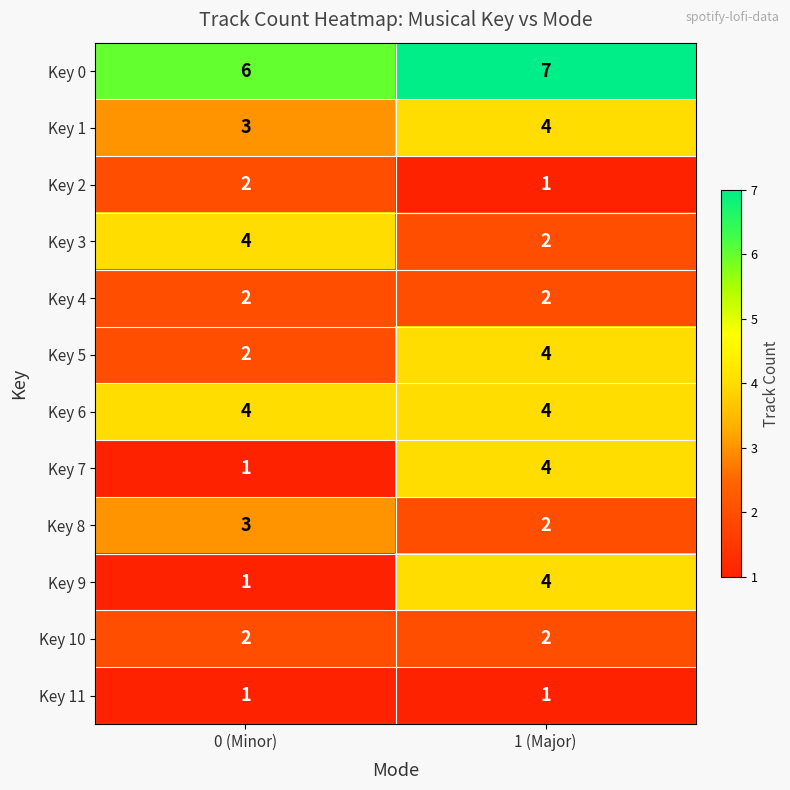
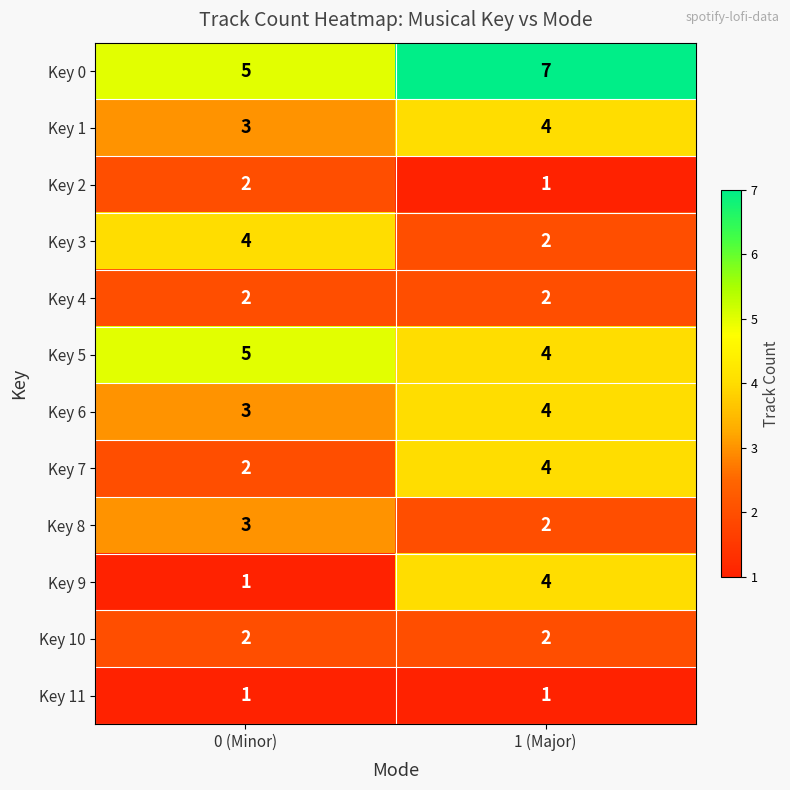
  {
    "Key 0": {
-     "0 (Minor)": 6,
+     "0 (Minor)": 5,
      "1 (Major)": 7
    },
    "Key 1": {
      "0 (Minor)": 3,
      "1 (Major)": 4
    },
    "Key 2": {
      "0 (Minor)": 2,
      "1 (Major)": 1
    },
    "Key 3": {
      "0 (Minor)": 4,
      "1 (Major)": 2
    },
    "Key 4": {
      "0 (Minor)": 2,
      "1 (Major)": 2
    },
    "Key 5": {
-     "0 (Minor)": 2,
+     "0 (Minor)": 5,
      "1 (Major)": 4
    },
    "Key 6": {
-     "0 (Minor)": 4,
+     "0 (Minor)": 3,
      "1 (Major)": 4
    },
    "Key 7": {
-     "0 (Minor)": 1,
+     "0 (Minor)": 2,
      "1 (Major)": 4
    },
    "Key 8": {
      "0 (Minor)": 3,
      "1 (Major)": 2
    },
    "Key 9": {
      "0 (Minor)": 1,
      "1 (Major)": 4
    },
    "Key 10": {
      "0 (Minor)": 2,
      "1 (Major)": 2
    },
    "Key 11": {
      "0 (Minor)": 1,
      "1 (Major)": 1
    }
  }
